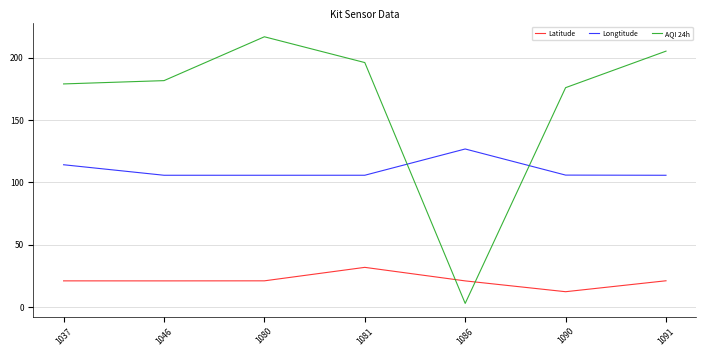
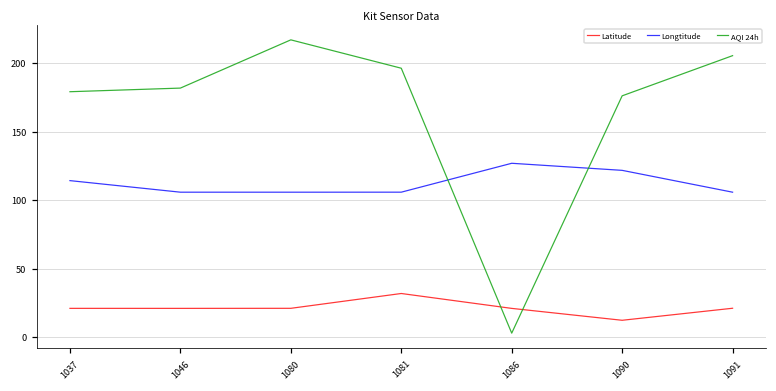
  {
    "Latitude": {
      "1037": 21,
      "1046": 21,
      "1080": 21,
      "1081": 32,
      "1086": 21,
      "1090": 12,
      "1091": 21
    },
    "Longtitude": {
      "1037": 114,
      "1046": 106,
      "1080": 106,
      "1081": 106,
      "1086": 127,
-     "1090": 106,
+     "1090": 122,
      "1091": 106
    },
    "AQI 24h": {
      "1037": 179,
      "1046": 182,
      "1080": 217,
      "1081": 196,
      "1086": 3,
      "1090": 176,
      "1091": 205
    }
  }
